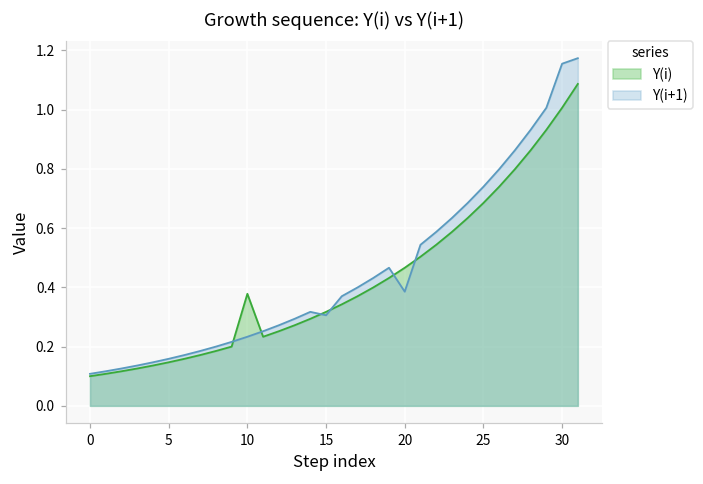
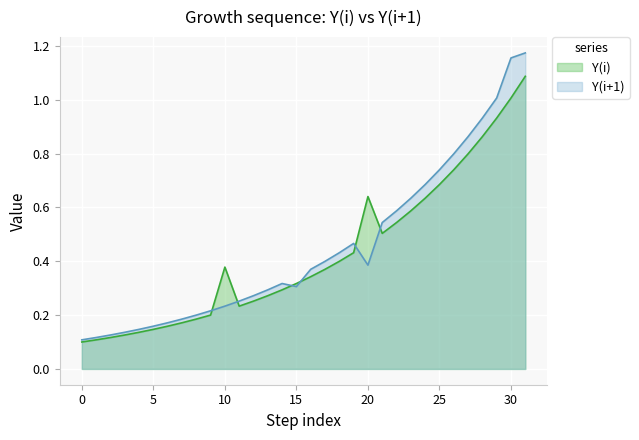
  {
    "Y(i)": {
      "5": 0.15,
      "10": 0.38,
      "15": 0.32,
-     "20": 0.47,
+     "20": 0.64,
      "25": 0.68,
      "30": 1.01
    },
    "Y(i+1)": {
      "5": 0.16,
      "10": 0.23,
      "15": 0.31,
      "20": 0.39,
      "25": 0.74,
      "30": 1.16
    }
  }
